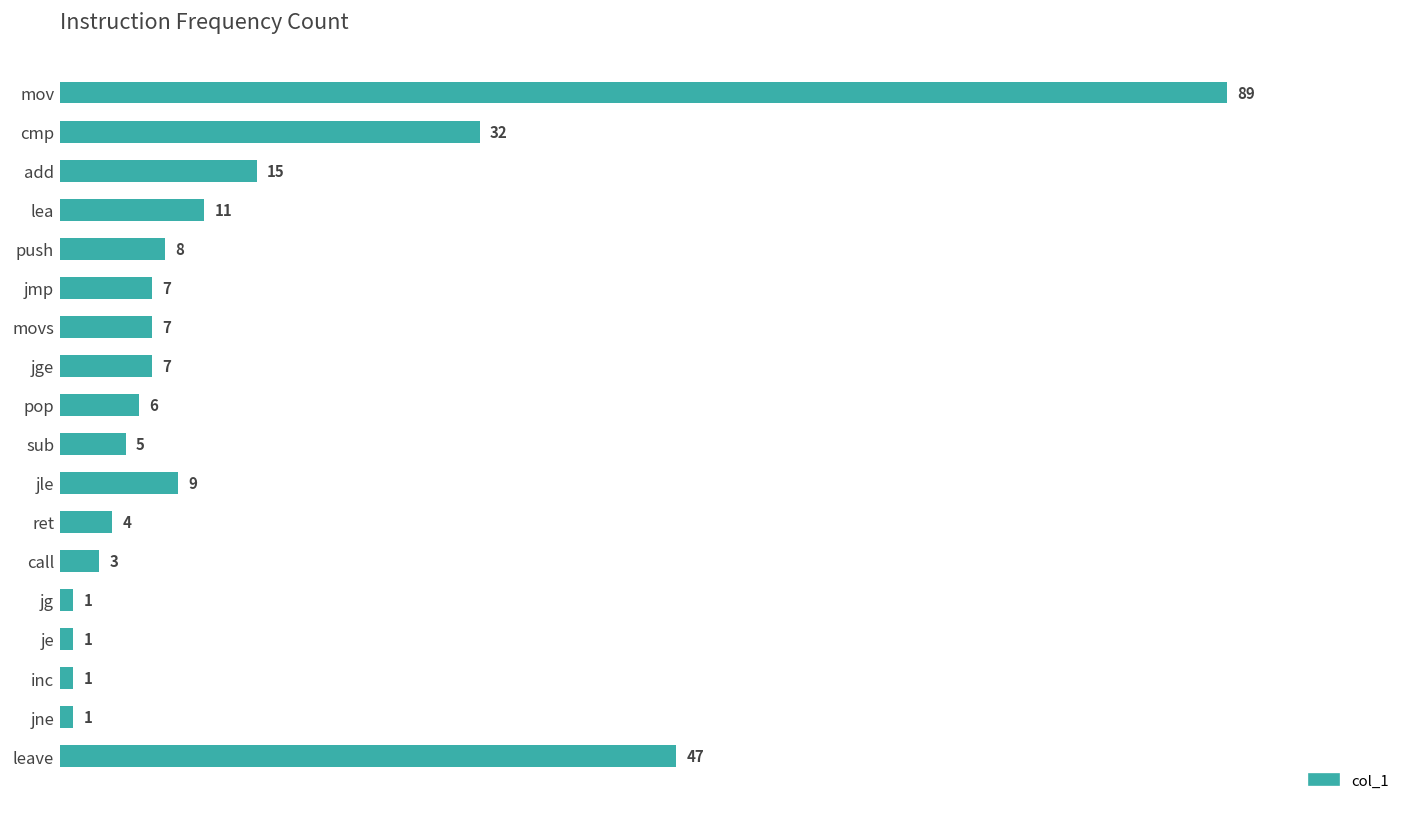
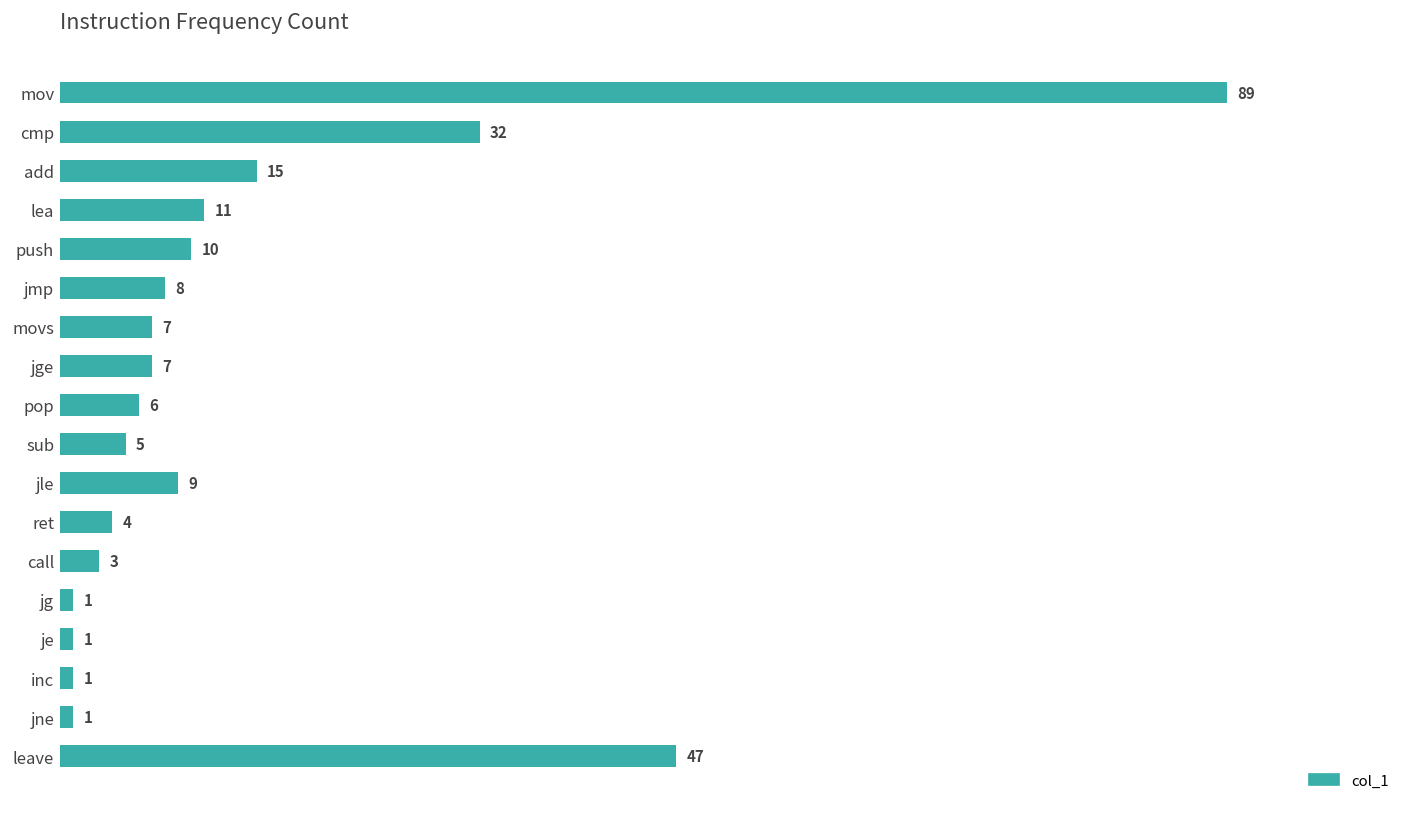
  {
    "mov": 89,
    "cmp": 32,
    "add": 15,
    "lea": 11,
-   "push": 8,
-   "jmp": 7,
+   "push": 10,
+   "jmp": 8,
    "movs": 7,
    "jge": 7,
    "pop": 6,
    "sub": 5,
    "jle": 9,
    "ret": 4,
    "call": 3,
    "jg": 1,
    "je": 1,
    "inc": 1,
    "jne": 1,
    "leave": 47
  }
